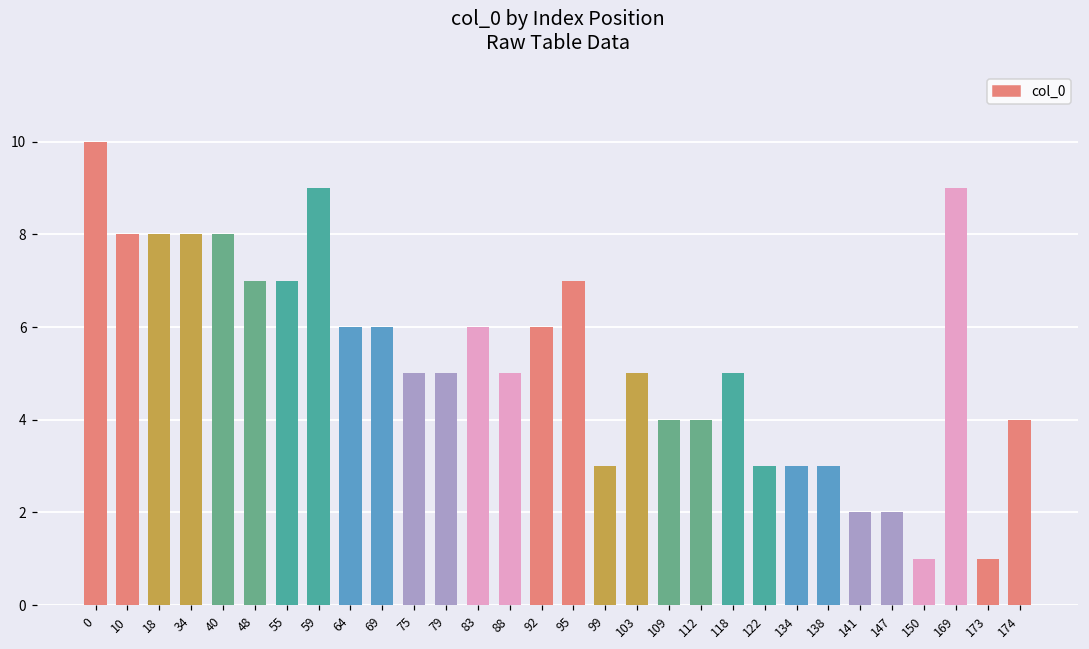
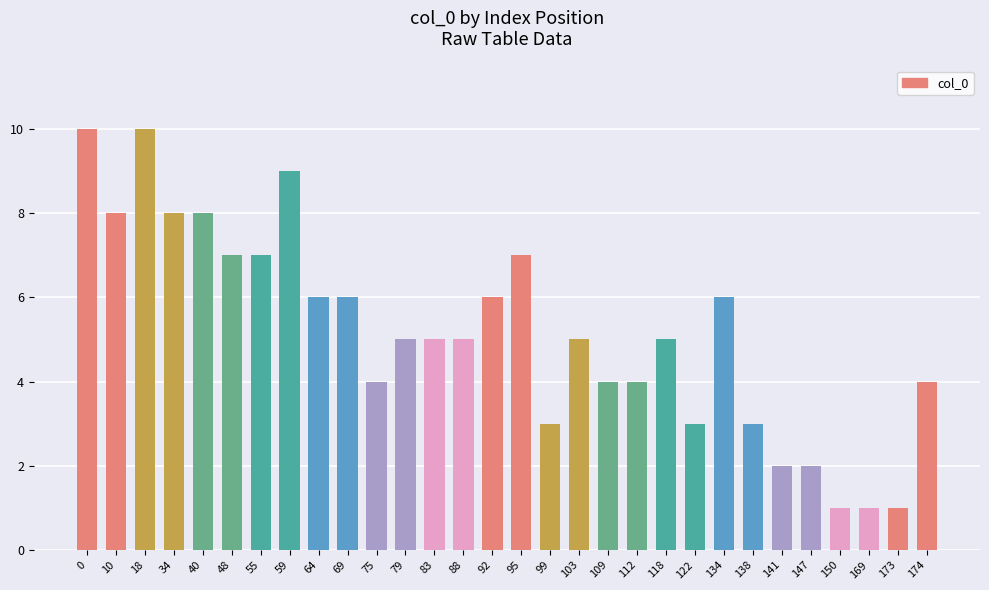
  {
    "0": 10,
    "10": 8,
-   "18": 8,
+   "18": 10,
    "34": 8,
    "40": 8,
    "48": 7,
    "55": 7,
    "59": 9,
    "64": 6,
    "69": 6,
-   "75": 5,
+   "75": 4,
    "79": 5,
-   "83": 6,
+   "83": 5,
    "88": 5,
    "92": 6,
    "95": 7,
    "99": 3,
    "103": 5,
    "109": 4,
    "112": 4,
    "118": 5,
    "122": 3,
-   "134": 3,
+   "134": 6,
    "138": 3,
    "141": 2,
    "147": 2,
    "150": 1,
-   "169": 9,
+   "169": 1,
    "173": 1,
    "174": 4
  }
